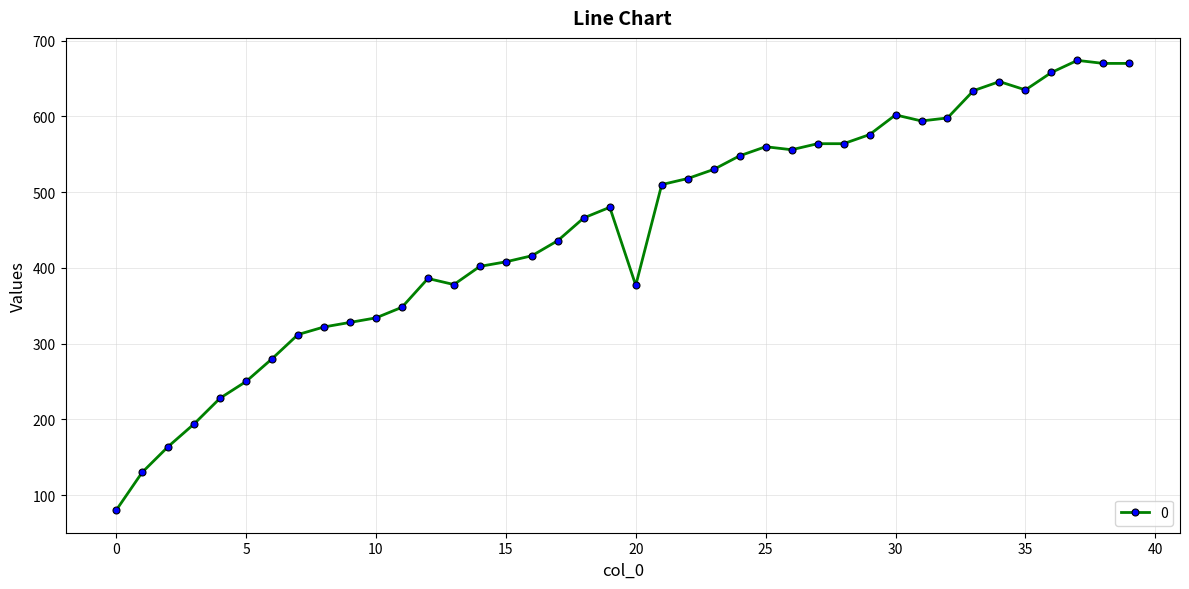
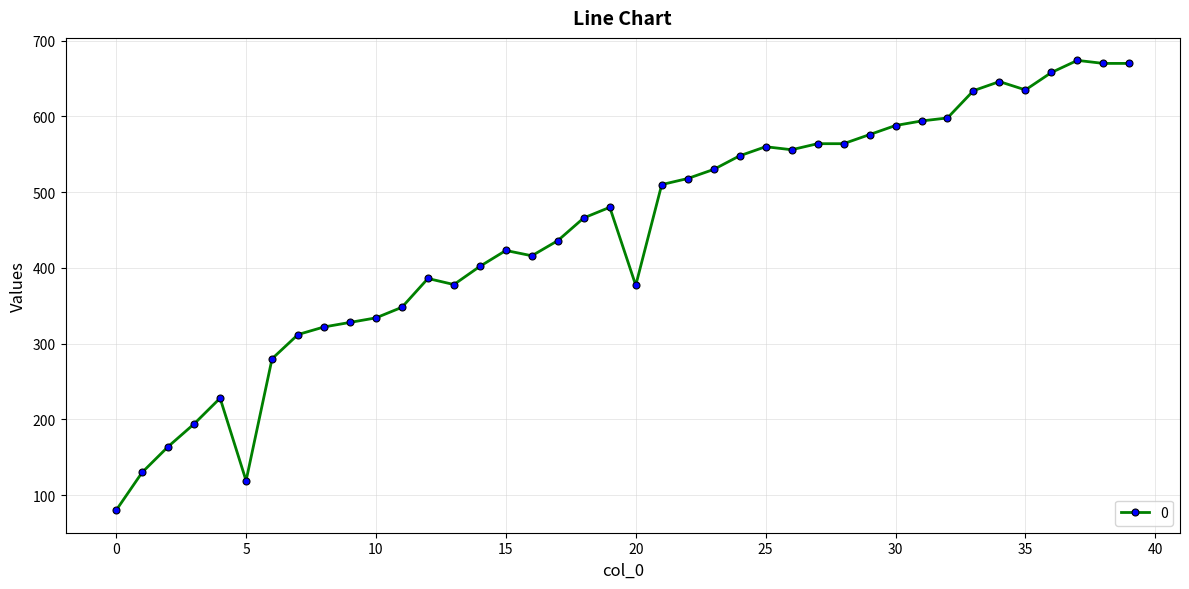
  {
    "0": 80,
-   "5": 250,
+   "5": 120,
    "10": 330,
-   "15": 410,
+   "15": 420,
    "20": 380,
    "25": 560,
-   "30": 600,
+   "30": 590,
    "35": 640
  }
